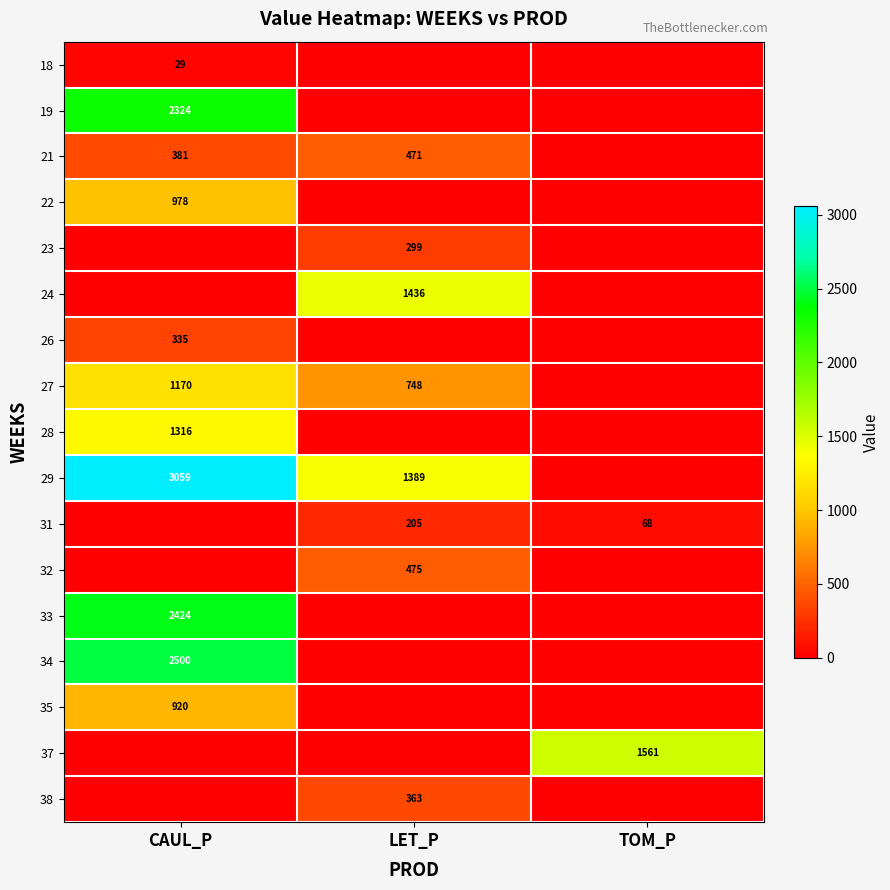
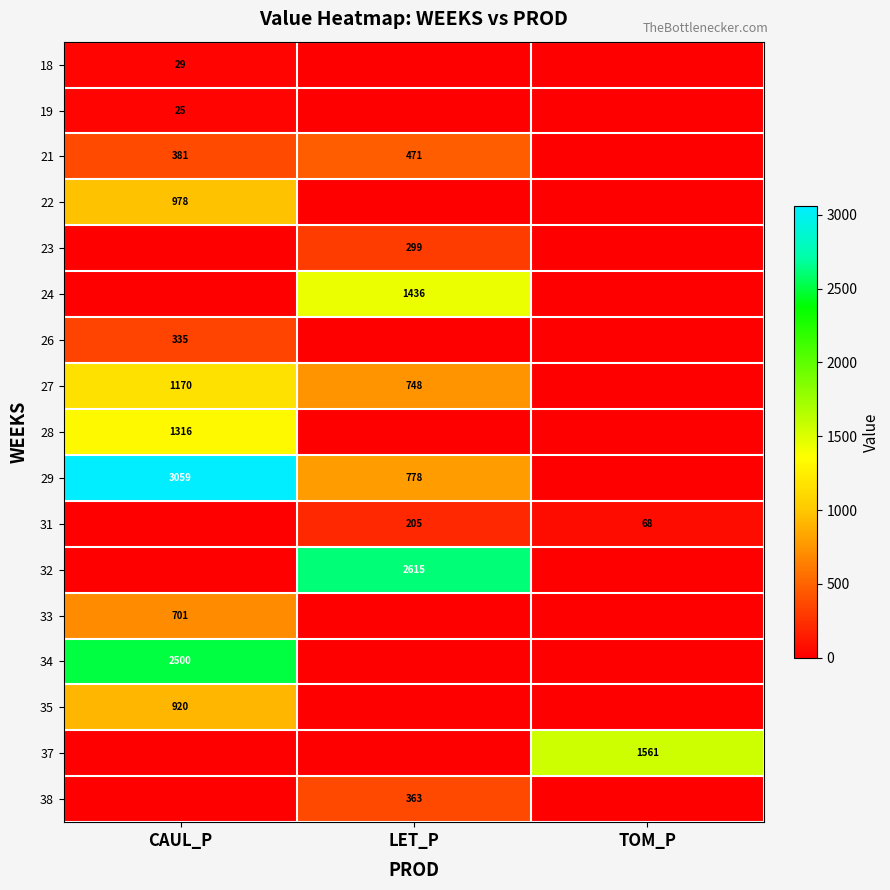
  {
    "18": {
      "CAUL_P": 29
    },
    "19": {
-     "CAUL_P": 2324
+     "CAUL_P": 25
    },
    "21": {
      "CAUL_P": 381,
      "LET_P": 471
    },
    "22": {
      "CAUL_P": 978
    },
    "23": {
      "LET_P": 299
    },
    "24": {
      "LET_P": 1436
    },
    "26": {
      "CAUL_P": 335
    },
    "27": {
      "CAUL_P": 1170,
      "LET_P": 748
    },
    "28": {
      "CAUL_P": 1316
    },
    "29": {
      "CAUL_P": 3059,
-     "LET_P": 1389
+     "LET_P": 778
    },
    "31": {
      "LET_P": 205,
      "TOM_P": 68
    },
    "32": {
-     "LET_P": 475
+     "LET_P": 2615
    },
    "33": {
-     "CAUL_P": 2424
+     "CAUL_P": 701
    },
    "34": {
      "CAUL_P": 2500
    },
    "35": {
      "CAUL_P": 920
    },
    "37": {
      "TOM_P": 1561
    },
    "38": {
      "LET_P": 363
    }
  }
